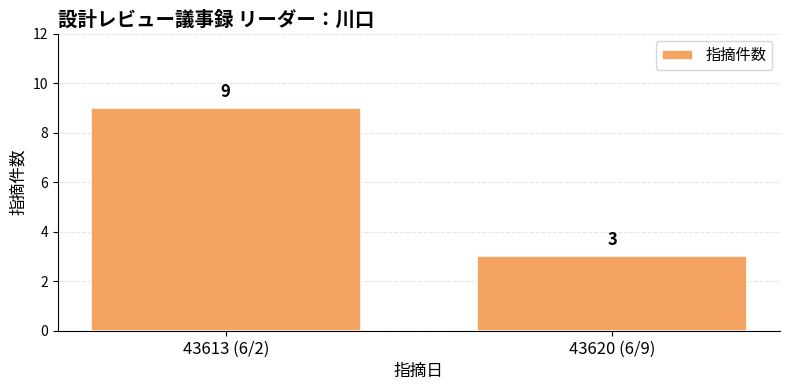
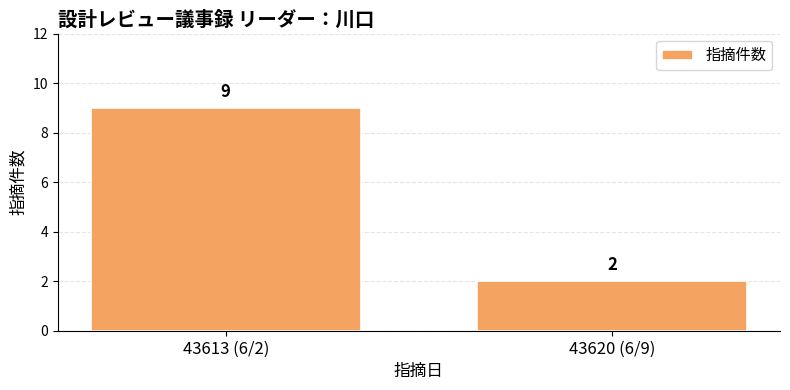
  {
    "43613 (6/2)": 9,
-   "43620 (6/9)": 3
+   "43620 (6/9)": 2
  }
